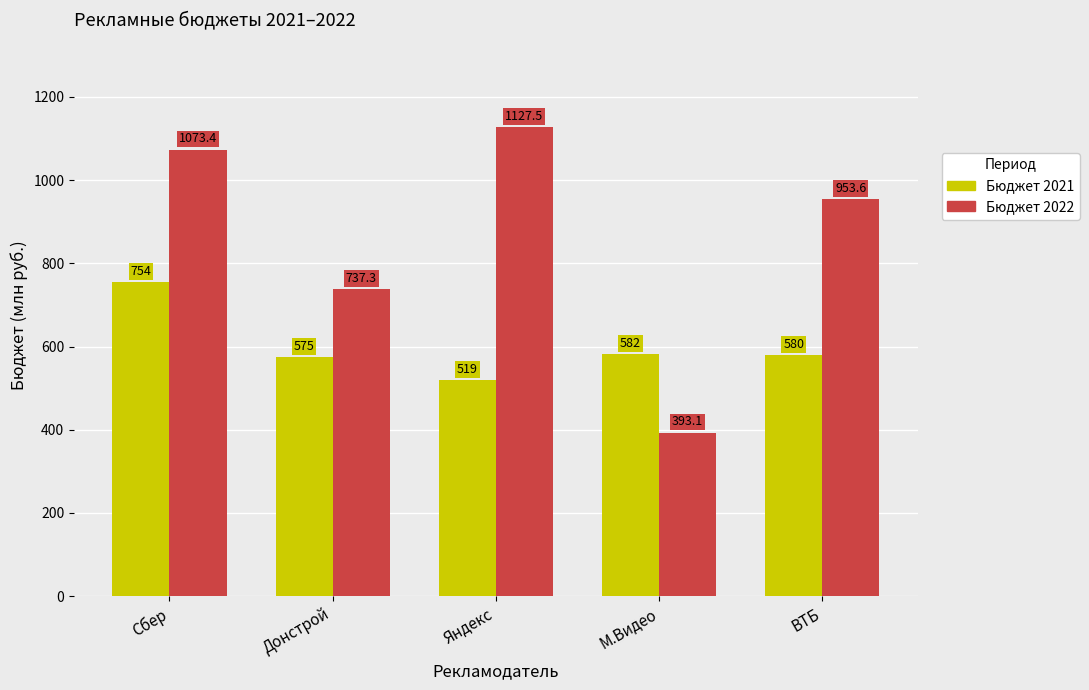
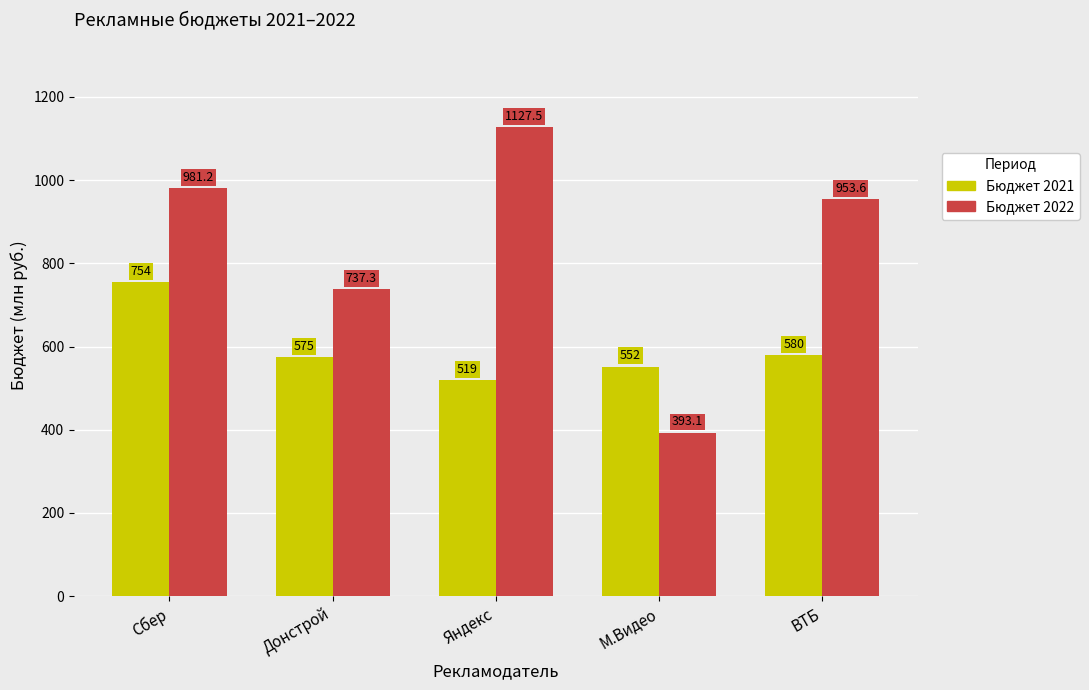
  {
    "Бюджет 2021": {
-     "М.Видео": 582
+     "М.Видео": 552
    },
    "Бюджет 2022": {
-     "Сбер": 1073.4
+     "Сбер": 981.2
    }
  }
